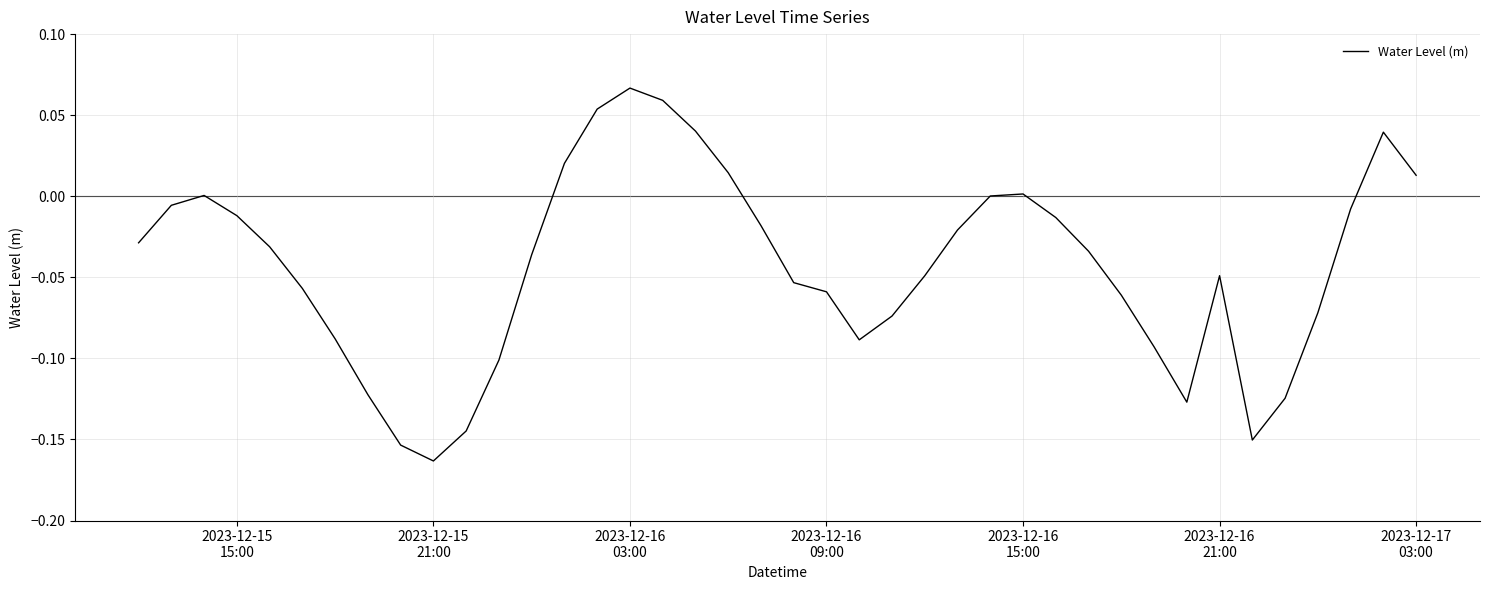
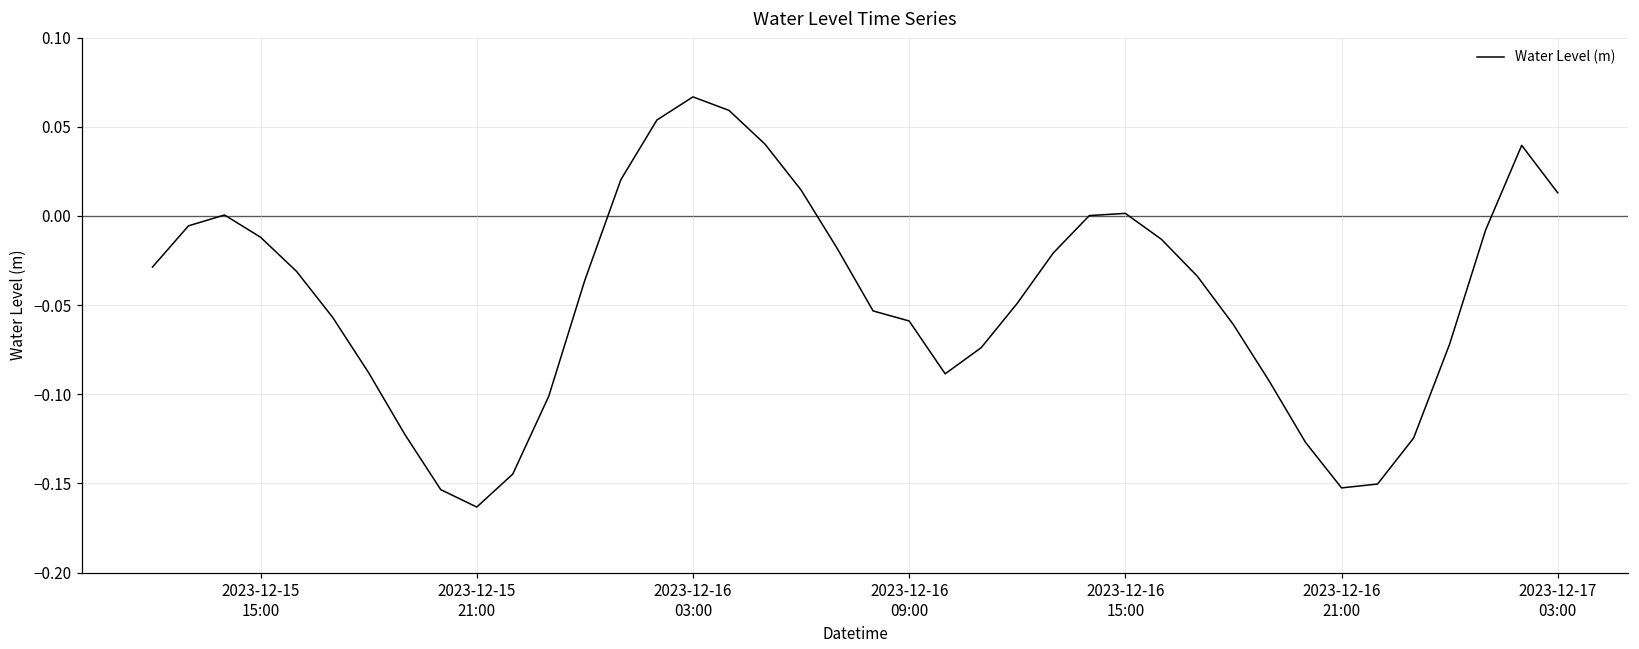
  {
    "2023-12-15 15:00": -0.012,
    "2023-12-15 21:00": -0.163,
    "2023-12-16 03:00": 0.067,
    "2023-12-16 09:00": -0.059,
    "2023-12-16 15:00": 0.001,
-   "2023-12-16 21:00": -0.049,
+   "2023-12-16 21:00": -0.153,
    "2023-12-17 03:00": 0.013
  }
